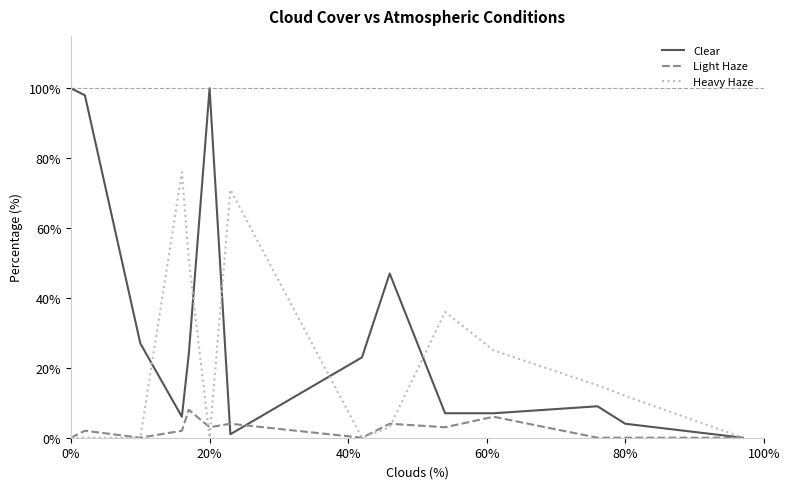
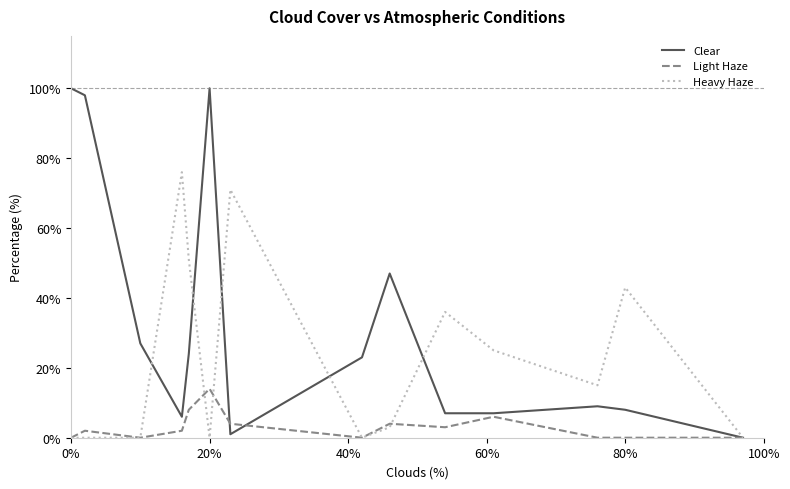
  {
    "Clear": {
      "0%": "100%",
      "20%": "100%",
-     "80%": "4%"
+     "80%": "8%"
    },
    "Light Haze": {
-     "20%": "3%",
+     "20%": "14%",
      "80%": "0%"
    },
    "Heavy Haze": {
      "20%": "0%",
-     "80%": "12%"
+     "80%": "43%"
    }
  }
